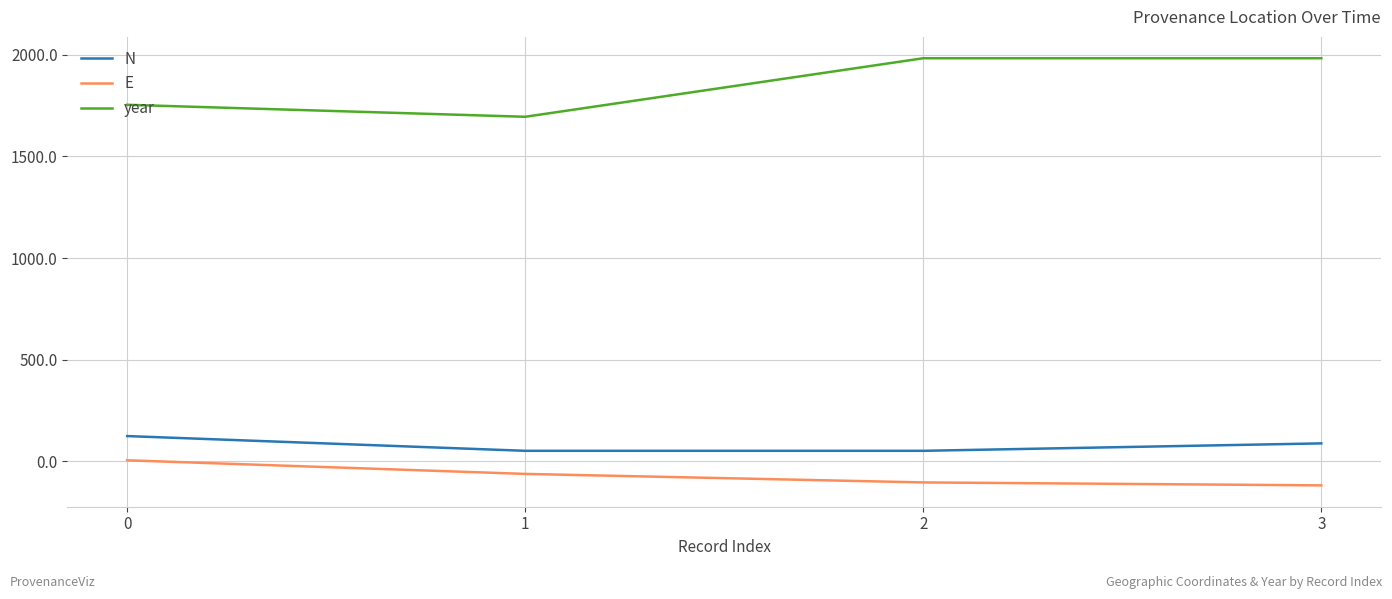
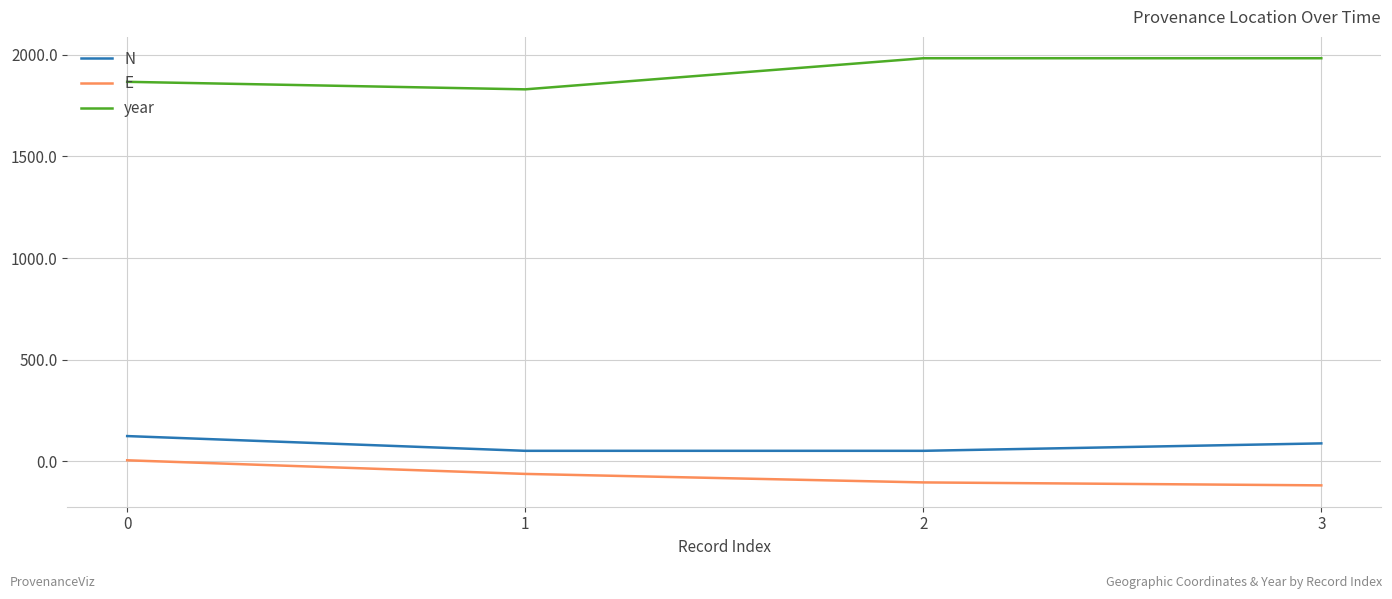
  {
    "N": {
      "0": 120,
      "1": 50,
      "2": 50,
      "3": 90
    },
    "E": {
      "0": 0,
      "1": -60,
      "2": -100,
      "3": -120
    },
    "year": {
-     "0": 1750,
-     "1": 1700,
+     "0": 1870,
+     "1": 1830,
      "2": 1980,
      "3": 1980
    }
  }
